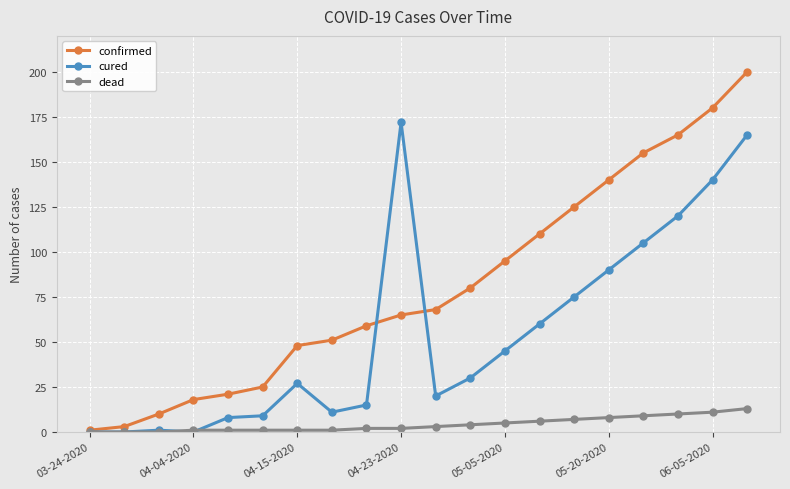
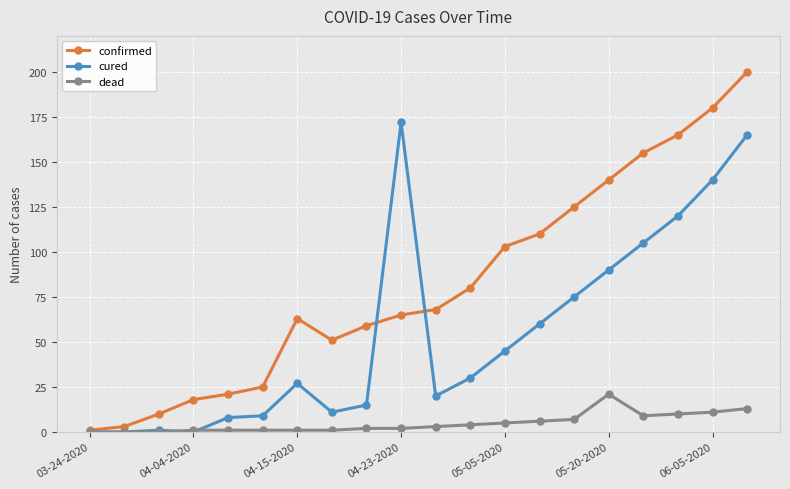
  {
    "confirmed": {
      "04-04-2020": 18,
-     "04-15-2020": 48,
+     "04-15-2020": 63,
      "04-23-2020": 65,
-     "05-05-2020": 95,
+     "05-05-2020": 103,
      "05-20-2020": 140,
      "06-05-2020": 180
    },
    "cured": {
      "04-15-2020": 27,
      "04-23-2020": 172,
      "05-05-2020": 45,
      "05-20-2020": 90,
      "06-05-2020": 140
    },
    "dead": {
      "04-15-2020": 1,
      "04-23-2020": 2,
      "05-05-2020": 5,
-     "05-20-2020": 8,
+     "05-20-2020": 21,
      "06-05-2020": 11
    }
  }
